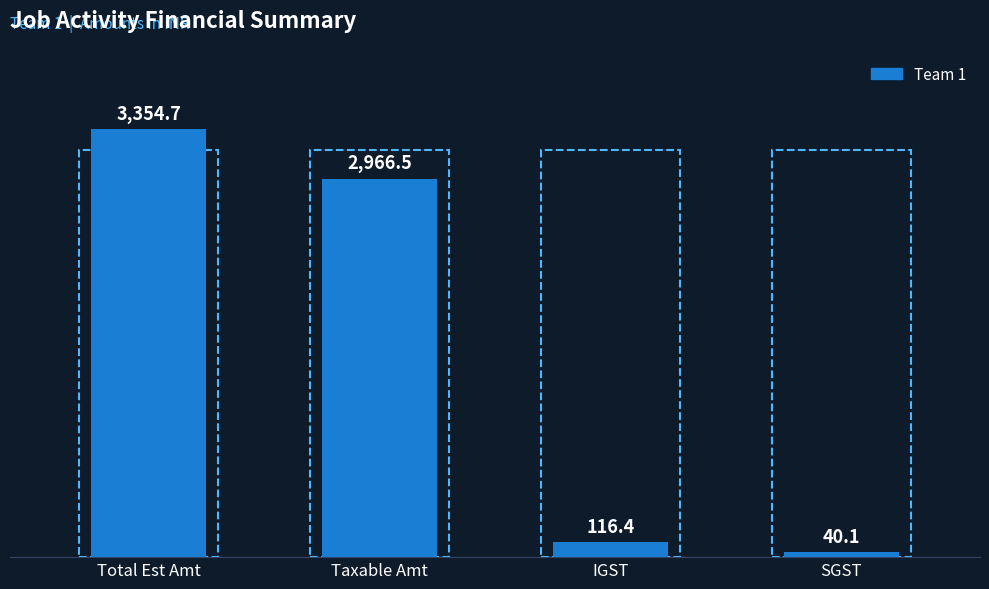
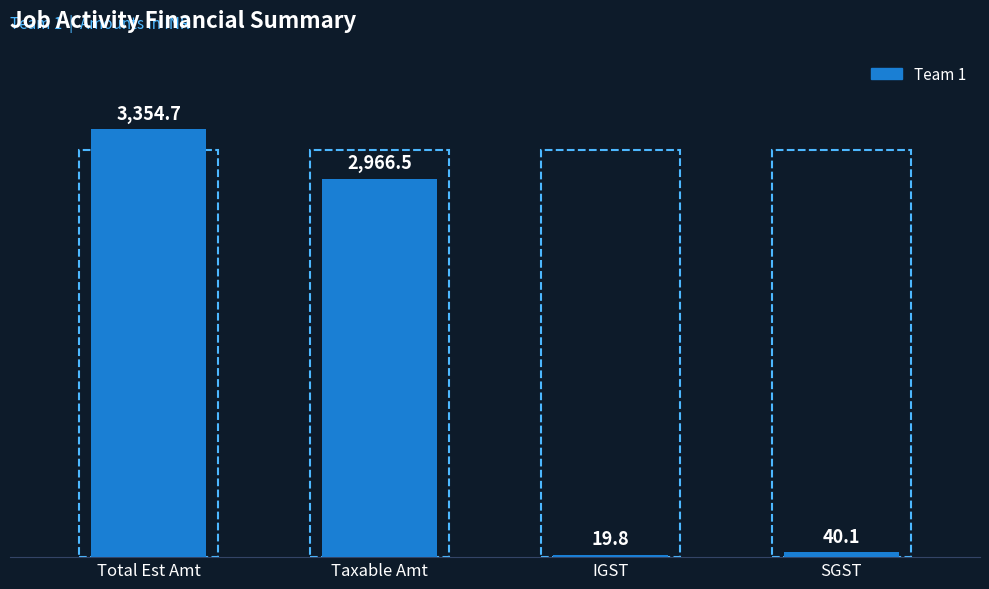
  {
    "Total Est Amt": "3,354.7",
    "Taxable Amt": "2,966.5",
-   "IGST": "116.4",
+   "IGST": "19.8",
    "SGST": "40.1"
  }
